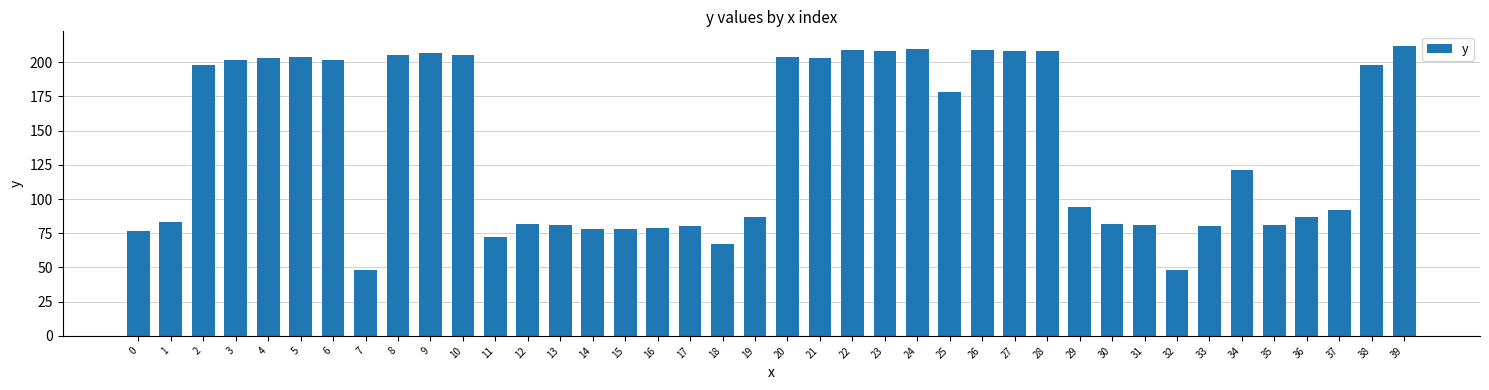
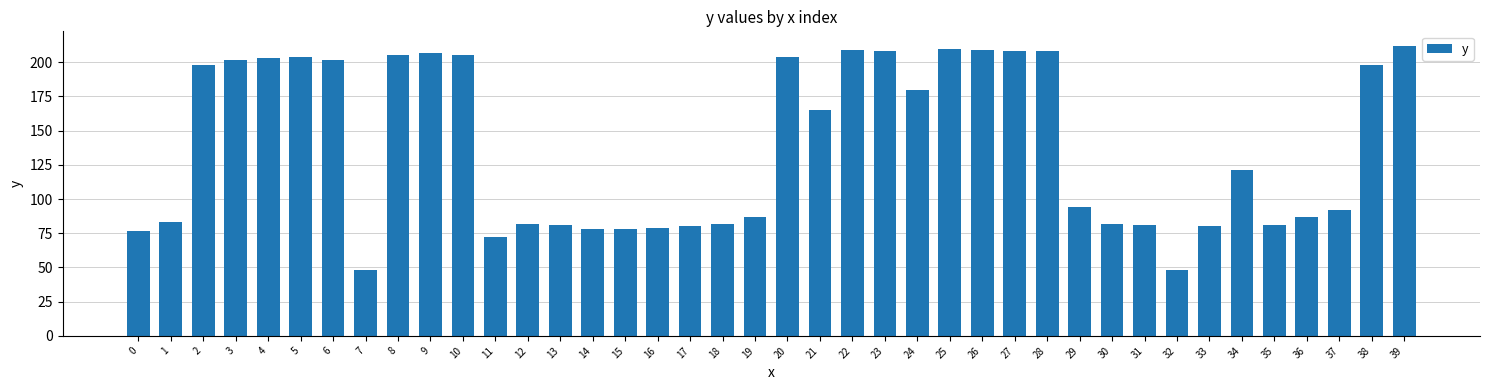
  {
    "0": 77,
    "1": 83,
    "2": 198,
    "3": 202,
    "4": 203,
    "5": 204,
    "6": 202,
    "7": 48,
    "8": 205,
    "9": 207,
    "10": 205,
    "11": 72,
    "12": 82,
    "13": 81,
    "14": 78,
    "15": 78,
    "16": 79,
    "17": 80,
-   "18": 67,
+   "18": 82,
    "19": 87,
    "20": 204,
-   "21": 203,
+   "21": 165,
    "22": 209,
    "23": 208,
-   "24": 210,
-   "25": 178,
+   "24": 180,
+   "25": 210,
    "26": 209,
    "27": 208,
    "28": 208,
    "29": 94,
    "30": 82,
    "31": 81,
    "32": 48,
    "33": 80,
    "34": 121,
    "35": 81,
    "36": 87,
    "37": 92,
    "38": 198,
    "39": 212
  }
